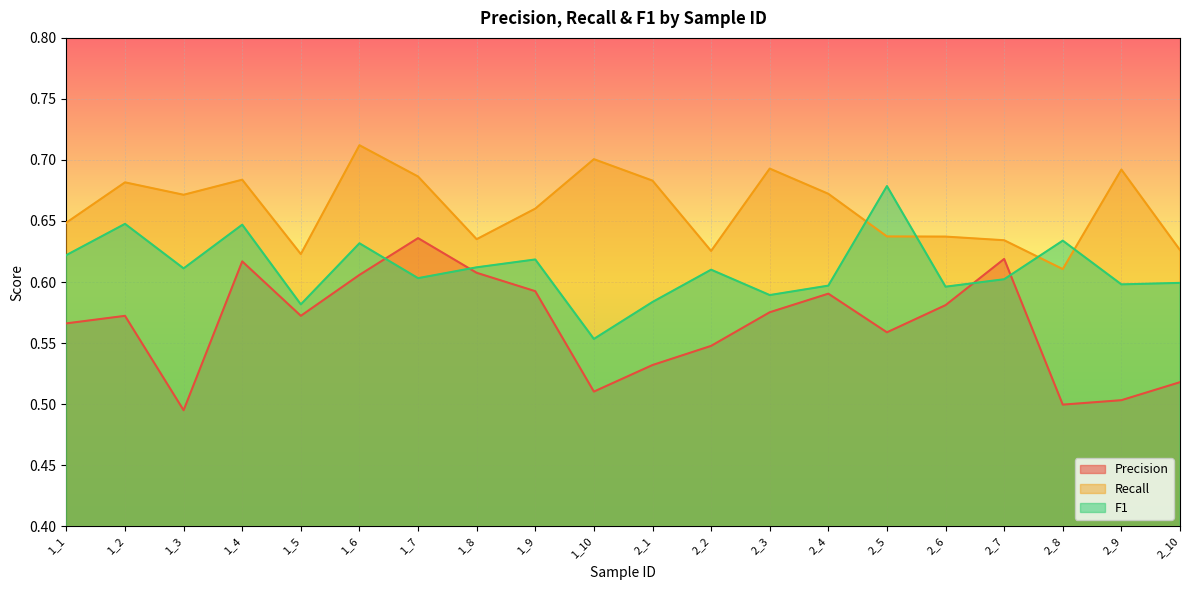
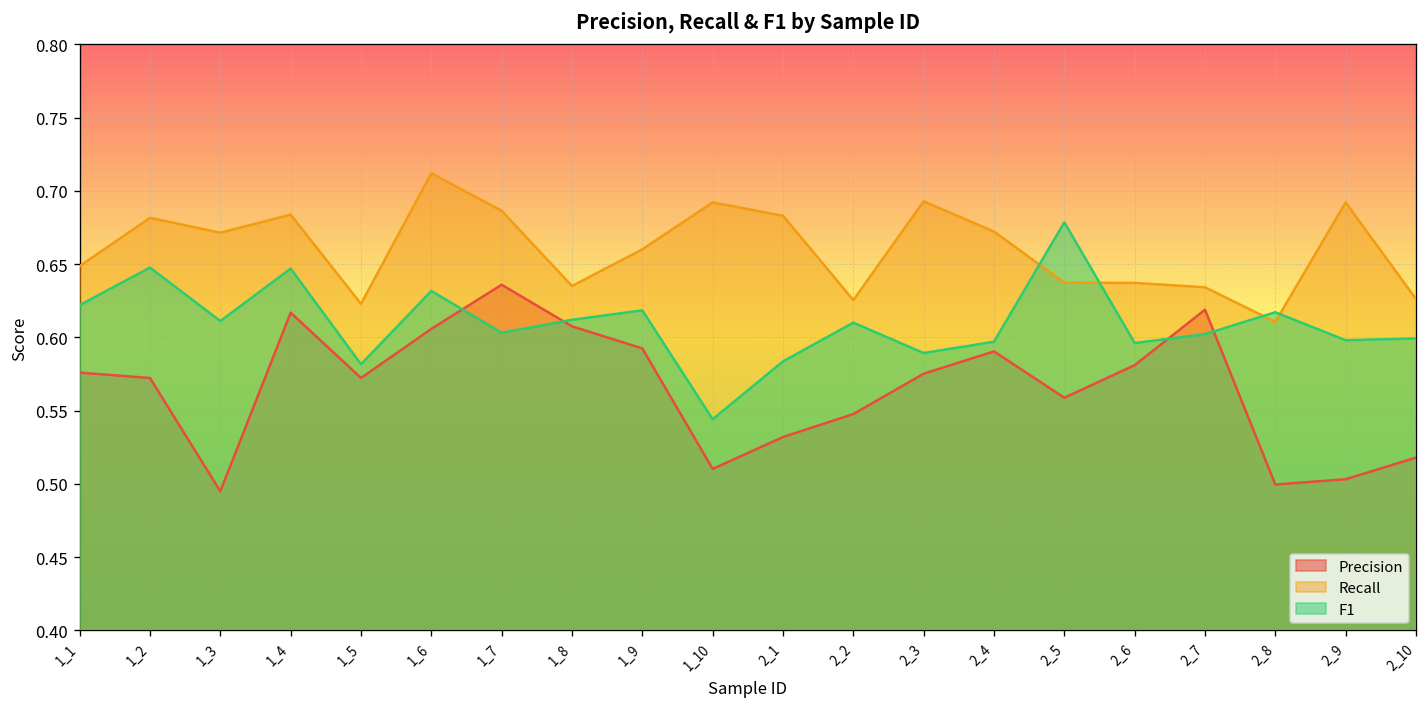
  {
    "Precision": {
-     "1_1": 0.566,
+     "1_1": 0.576,
      "1_2": 0.572,
      "1_3": 0.495,
      "1_4": 0.617,
      "1_5": 0.572,
      "1_6": 0.606,
      "1_7": 0.636,
      "1_8": 0.608,
      "1_9": 0.592,
      "1_10": 0.510,
      "2_1": 0.532,
      "2_2": 0.548,
      "2_3": 0.575,
      "2_4": 0.590,
      "2_5": 0.559,
      "2_6": 0.581,
      "2_7": 0.619,
      "2_8": 0.500,
      "2_9": 0.503,
      "2_10": 0.518
    },
    "Recall": {
      "1_1": 0.649,
      "1_2": 0.682,
      "1_3": 0.671,
      "1_4": 0.684,
      "1_5": 0.623,
      "1_6": 0.712,
      "1_7": 0.686,
      "1_8": 0.635,
      "1_9": 0.660,
-     "1_10": 0.701,
+     "1_10": 0.692,
      "2_1": 0.683,
      "2_2": 0.625,
      "2_3": 0.693,
      "2_4": 0.672,
      "2_5": 0.637,
      "2_6": 0.637,
      "2_7": 0.634,
      "2_8": 0.611,
      "2_9": 0.692,
      "2_10": 0.626
    },
    "F1": {
      "1_1": 0.622,
      "1_2": 0.648,
      "1_3": 0.611,
      "1_4": 0.647,
      "1_5": 0.582,
      "1_6": 0.632,
      "1_7": 0.603,
      "1_8": 0.612,
      "1_9": 0.618,
-     "1_10": 0.553,
+     "1_10": 0.544,
      "2_1": 0.584,
      "2_2": 0.610,
      "2_3": 0.589,
      "2_4": 0.597,
      "2_5": 0.679,
      "2_6": 0.596,
      "2_7": 0.602,
-     "2_8": 0.634,
+     "2_8": 0.617,
      "2_9": 0.598,
      "2_10": 0.599
    }
  }
